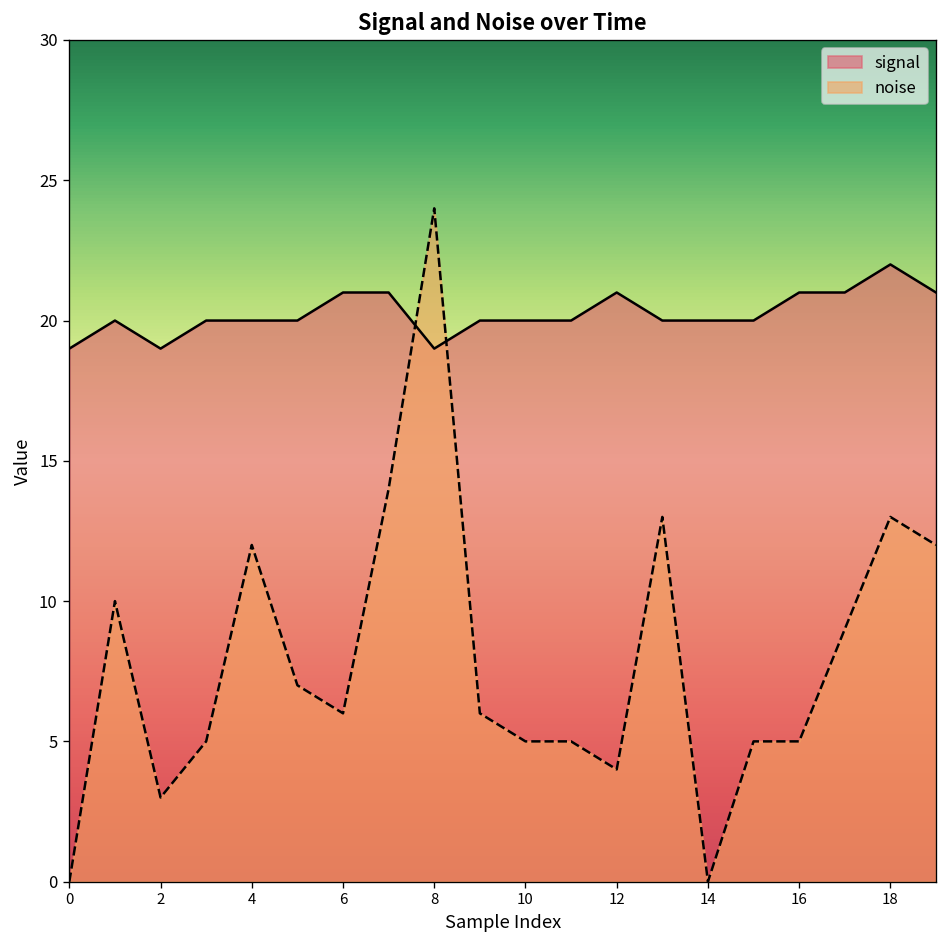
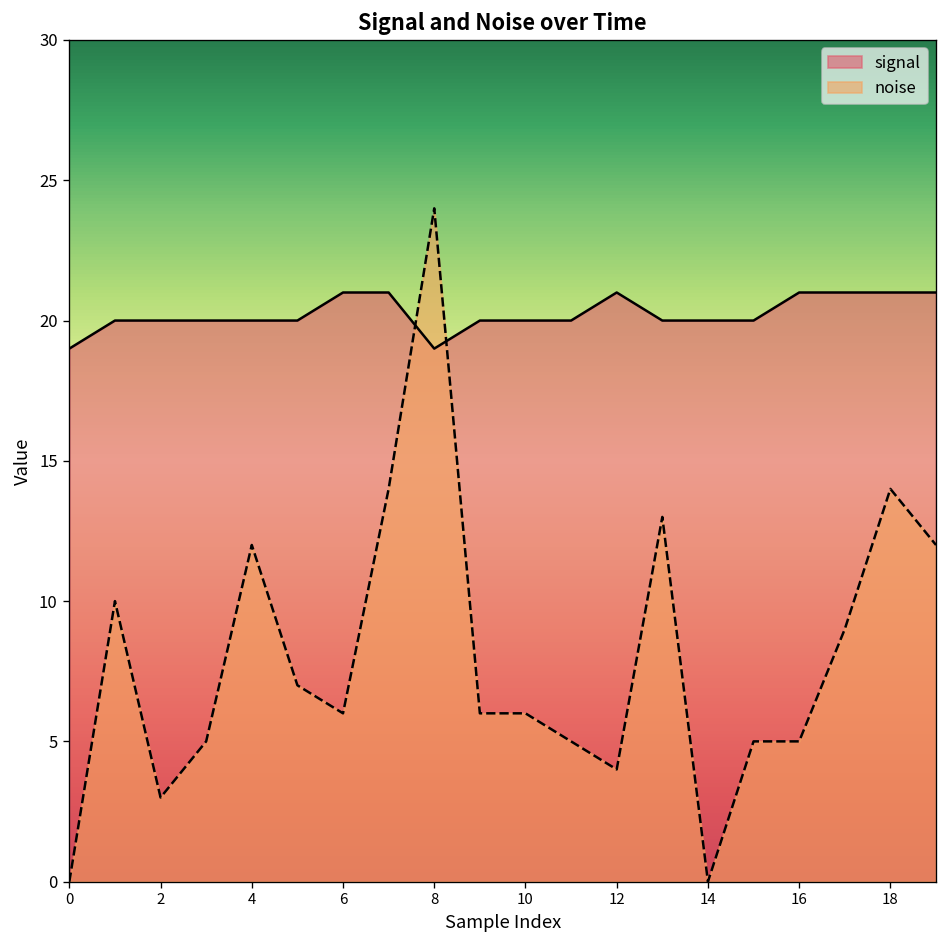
  {
    "signal": {
      "0": 19,
-     "2": 19,
+     "2": 20,
      "4": 20,
      "6": 21,
      "8": 19,
      "10": 20,
      "12": 21,
      "14": 20,
      "16": 21,
-     "18": 22
+     "18": 21
    },
    "noise": {
      "0": 0,
      "2": 3,
      "4": 12,
      "6": 6,
      "8": 24,
-     "10": 5,
+     "10": 6,
      "12": 4,
      "14": 0,
      "16": 5,
-     "18": 13
+     "18": 14
    }
  }
